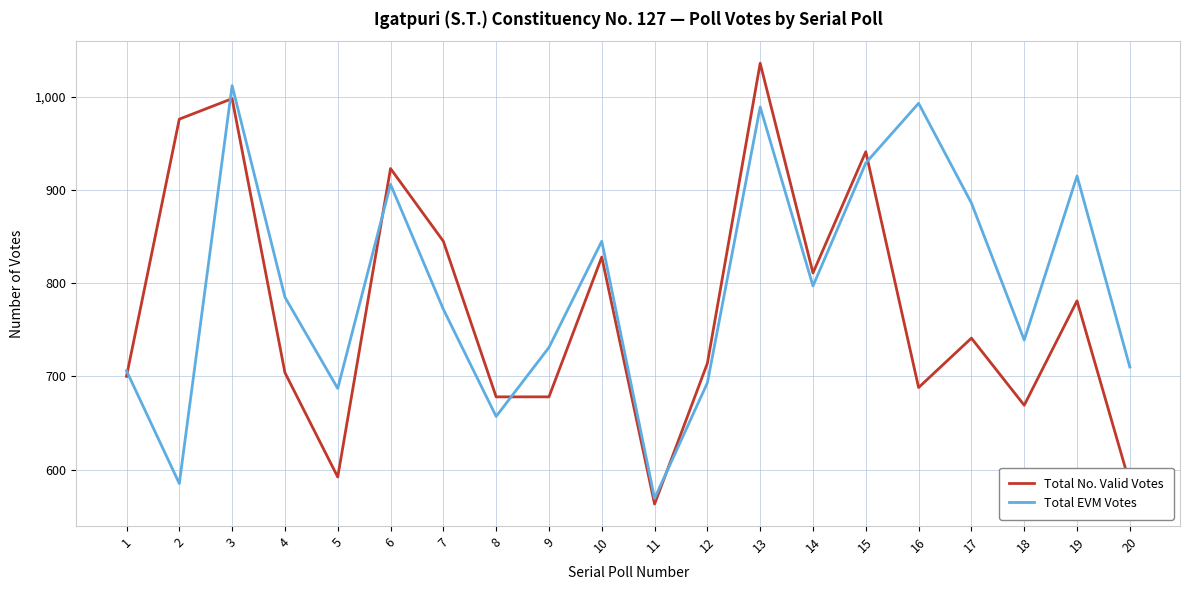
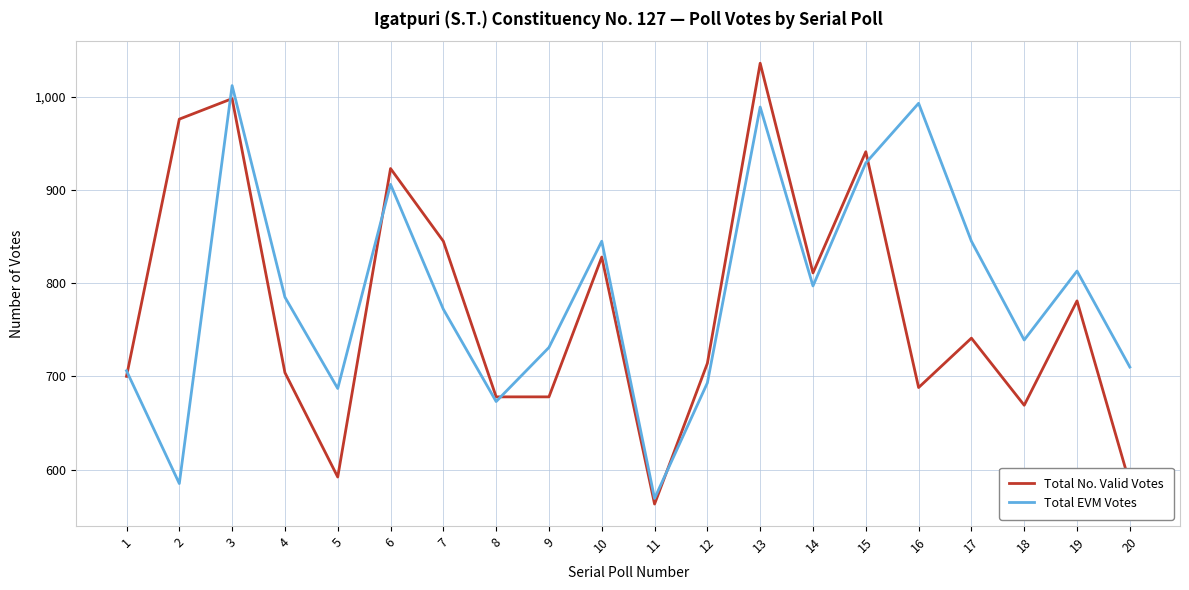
  {
    "Total No. Valid Votes": {
      "1": "700",
      "2": "980",
      "3": "1,000",
      "4": "700",
      "5": "590",
      "6": "920",
      "7": "850",
      "8": "680",
      "9": "680",
      "10": "830",
      "11": "560",
      "12": "710",
      "13": "1,040",
      "14": "810",
      "15": "940",
      "16": "690",
      "17": "740",
      "18": "670",
      "19": "780"
    },
    "Total EVM Votes": {
      "1": "710",
      "2": "590",
      "3": "1,010",
      "4": "790",
      "5": "690",
      "6": "910",
      "7": "770",
-     "8": "660",
+     "8": "670",
      "9": "730",
      "10": "850",
      "11": "570",
      "12": "690",
      "13": "990",
      "14": "800",
      "15": "930",
      "16": "990",
-     "17": "890",
+     "17": "850",
      "18": "740",
-     "19": "920",
+     "19": "810",
      "20": "710"
    }
  }
